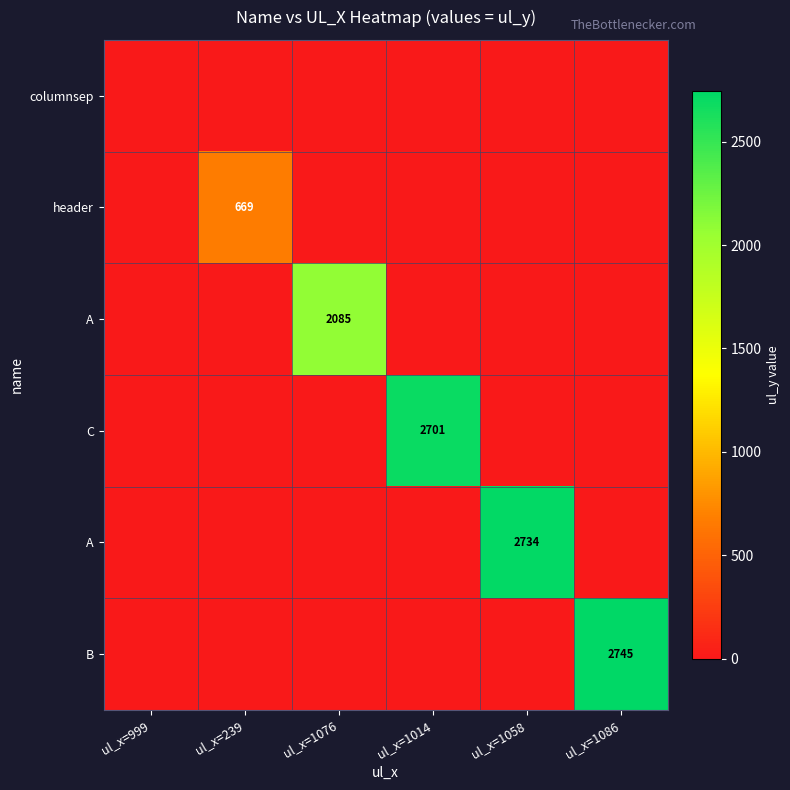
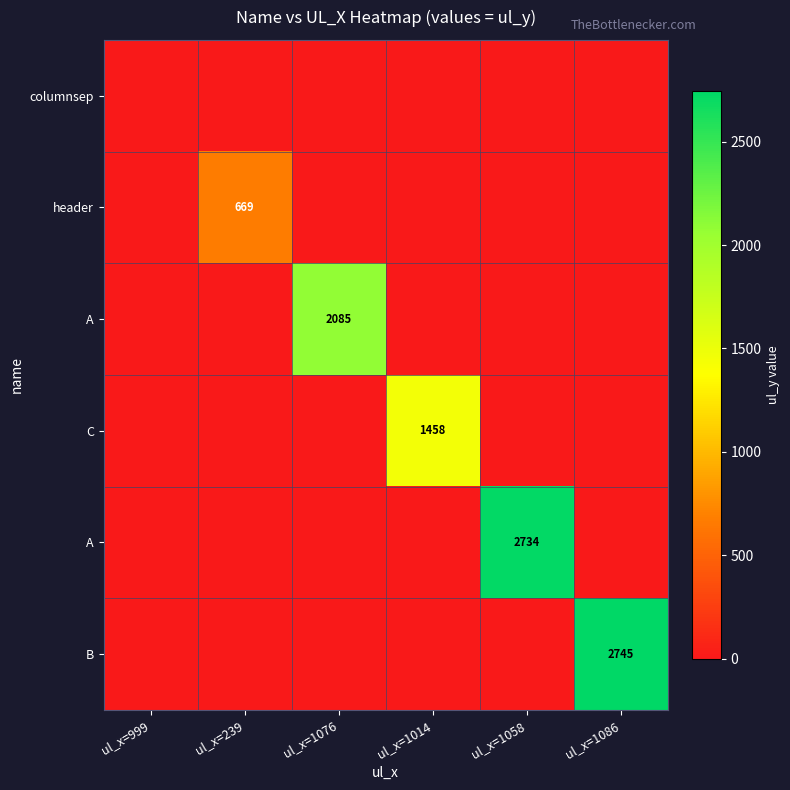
  {
    "header": {
      "ul_x=239": 669
    },
    "C": {
-     "ul_x=1014": 2701
+     "ul_x=1014": 1458
    },
    "B": {
      "ul_x=1086": 2745
    }
  }
